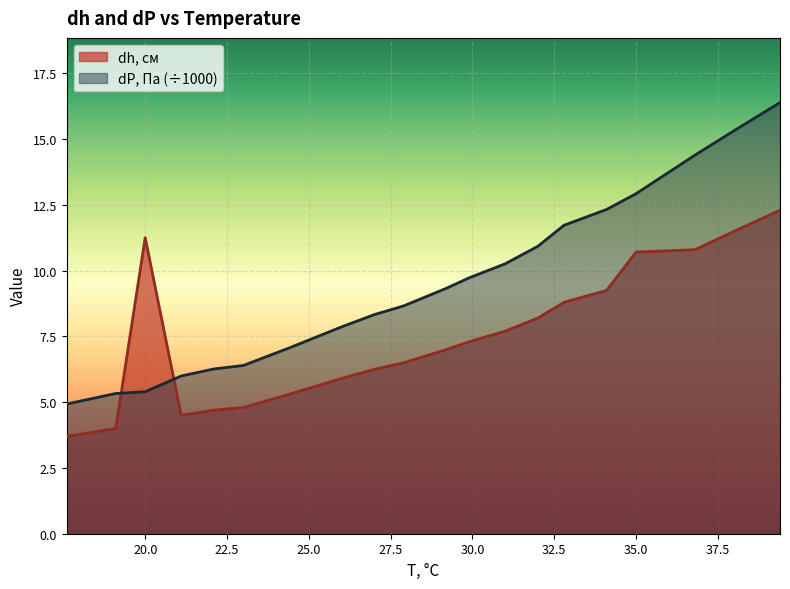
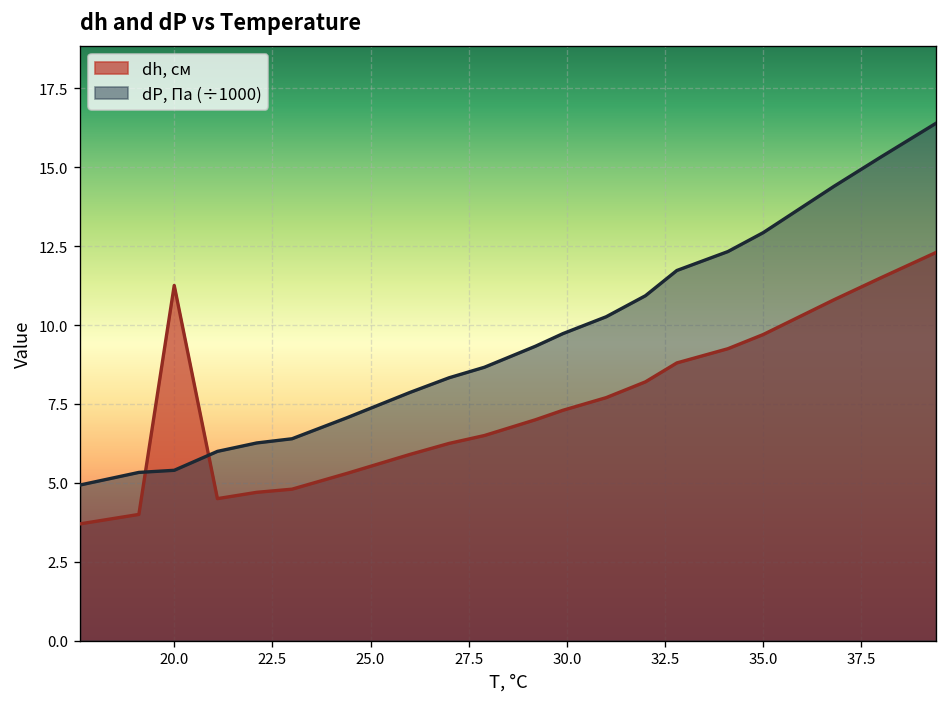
  {
    "dh, см": {
      "20.0": 11.3,
-     "35.0": 10.7
+     "35.0": 9.7
    },
    "dP, Па (÷1000)": {
      "20.0": 5.4,
      "35.0": 12.9
    }
  }
